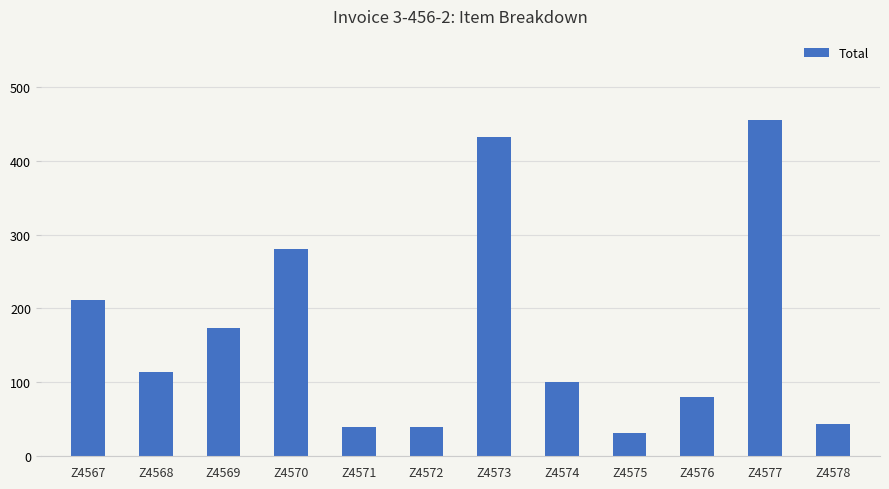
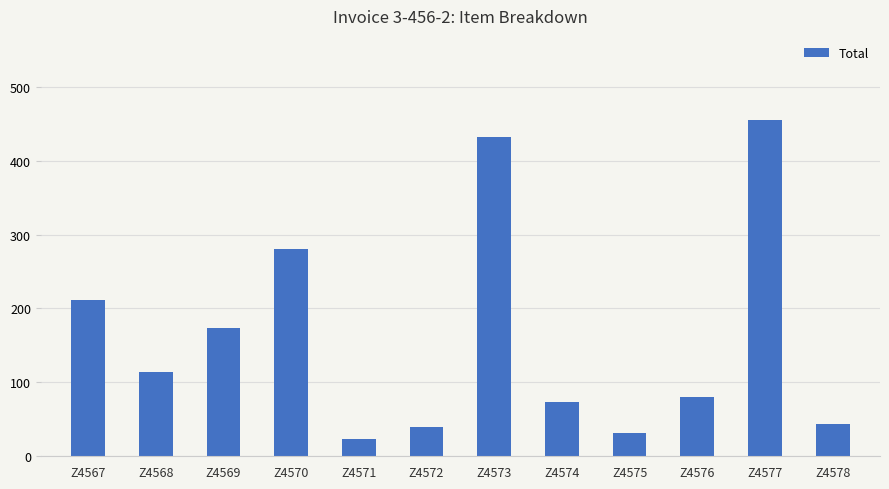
  {
    "Z4567": 210,
    "Z4568": 110,
    "Z4569": 170,
    "Z4570": 280,
-   "Z4571": 40,
+   "Z4571": 20,
    "Z4572": 40,
    "Z4573": 430,
-   "Z4574": 100,
+   "Z4574": 70,
    "Z4575": 30,
    "Z4576": 80,
    "Z4577": 460,
    "Z4578": 40
  }
